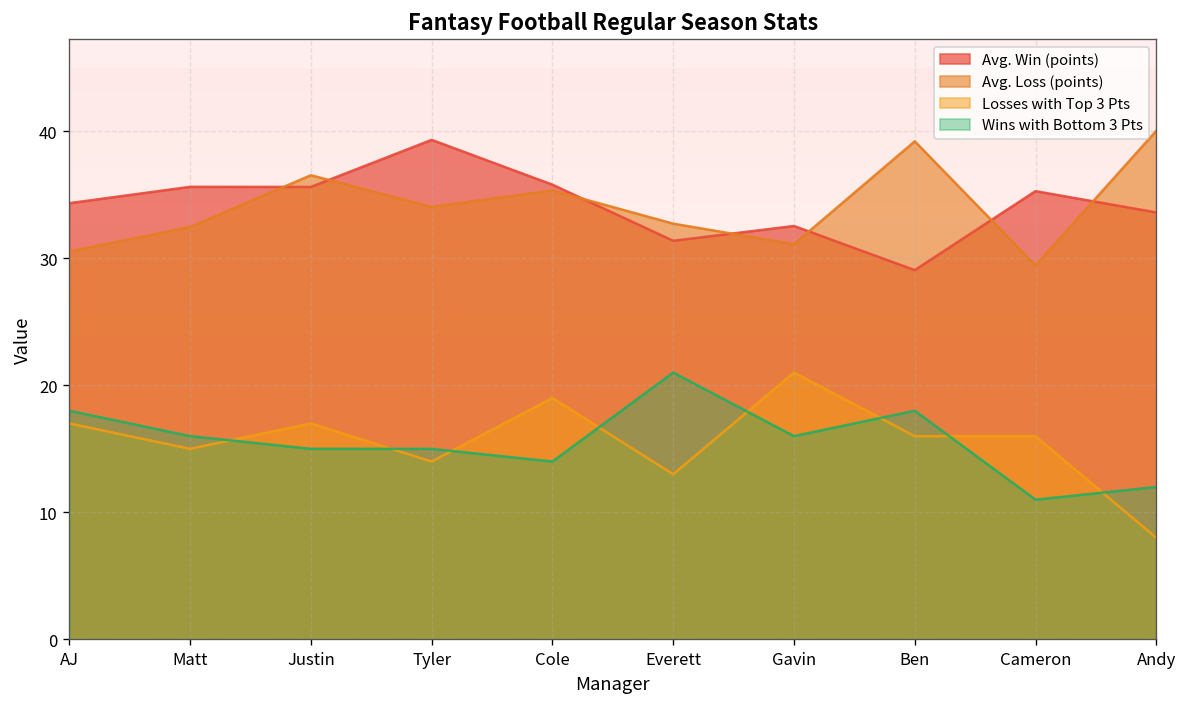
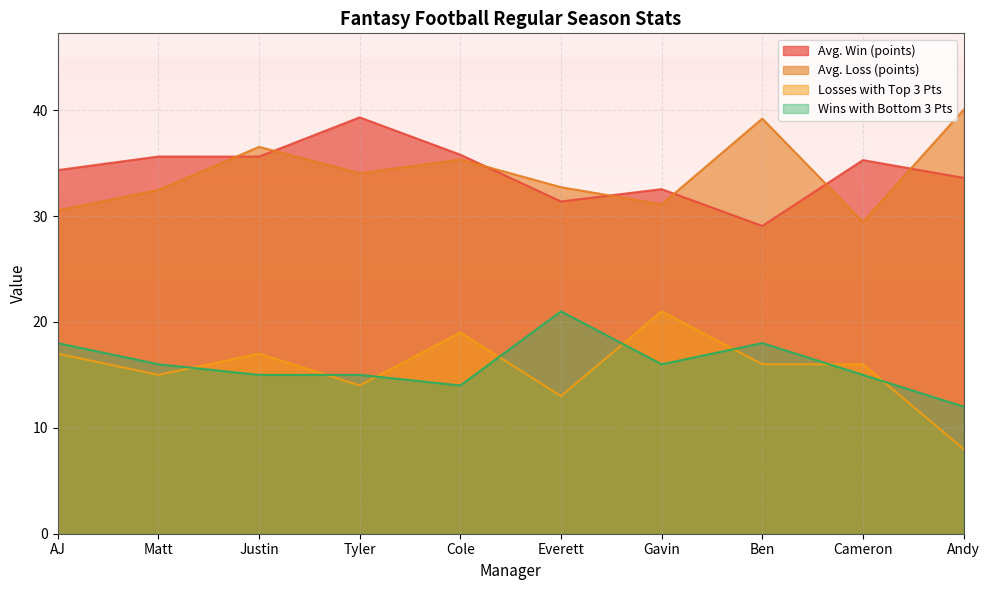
  {
    "Wins with Bottom 3 Pts": {
      "AJ": 18,
      "Matt": 16,
      "Justin": 15,
      "Tyler": 15,
      "Cole": 14,
      "Everett": 21,
      "Gavin": 16,
      "Ben": 18,
-     "Cameron": 11,
+     "Cameron": 15,
      "Andy": 12
    }
  }
